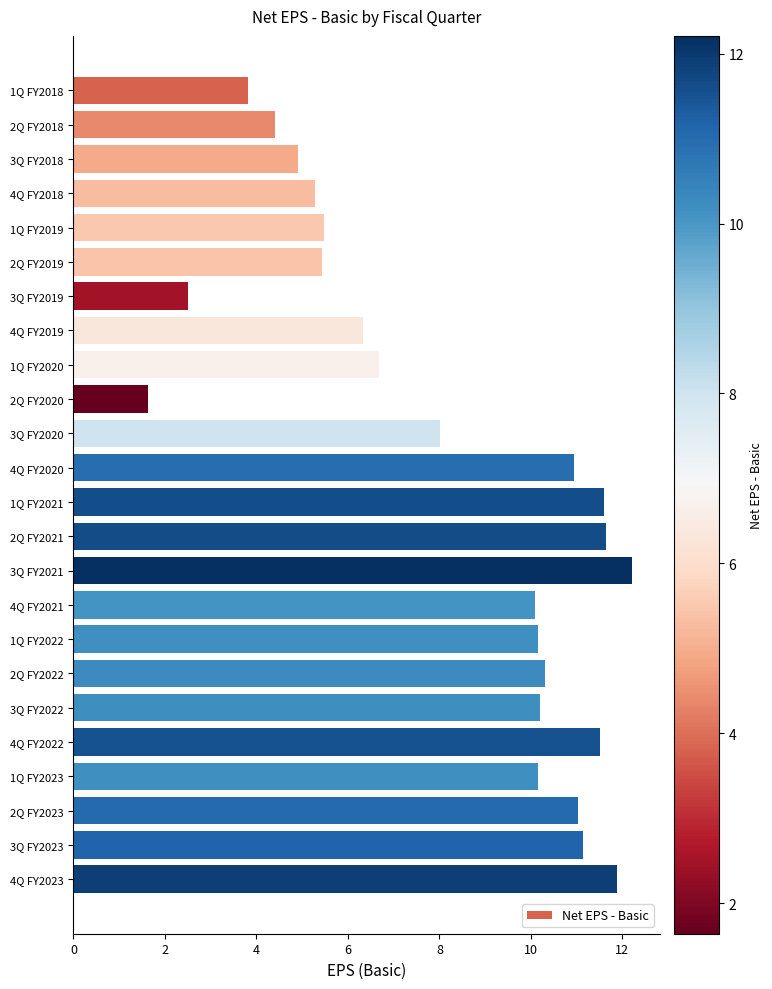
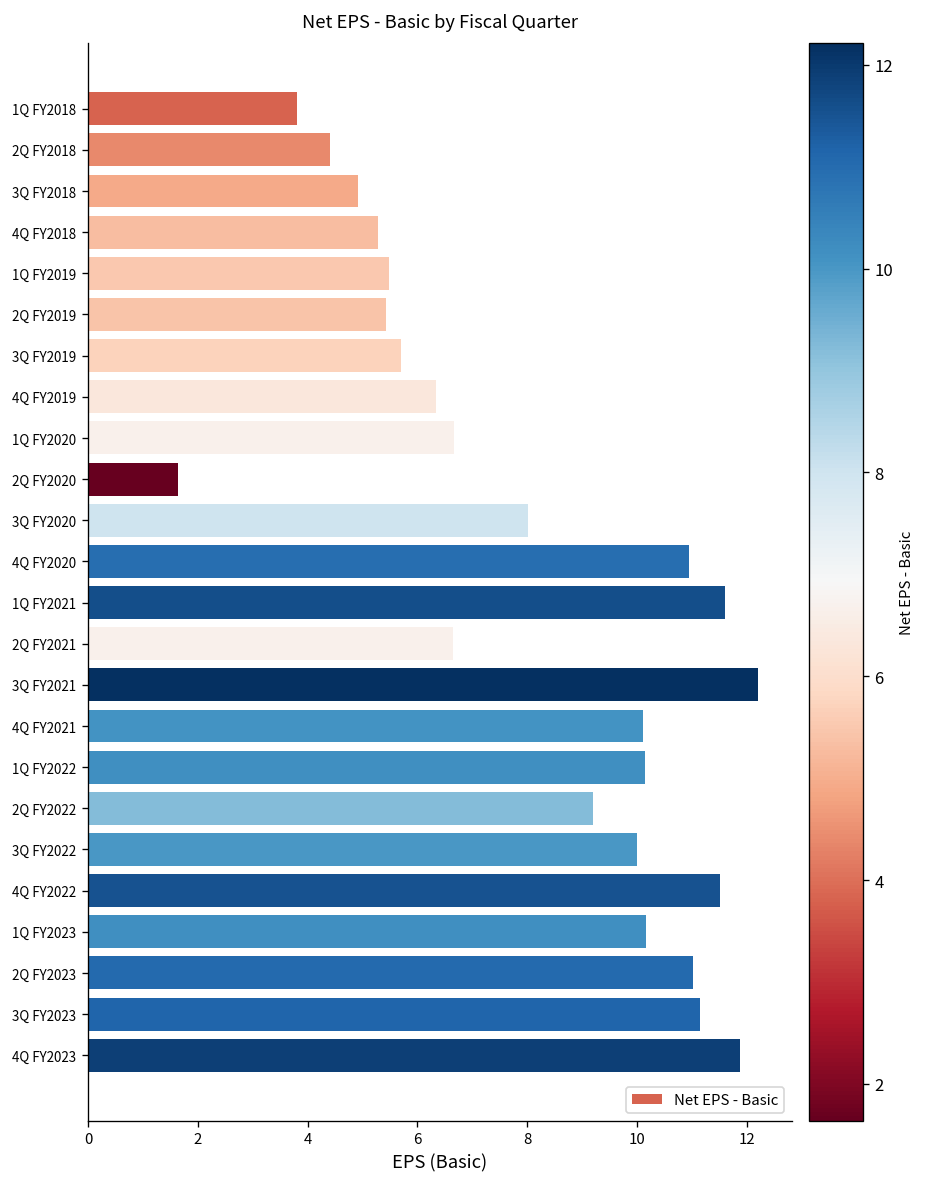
  {
    "1Q FY2018": 3.8,
    "2Q FY2018": 4.4,
    "3Q FY2018": 4.9,
    "4Q FY2018": 5.3,
    "1Q FY2019": 5.5,
    "2Q FY2019": 5.4,
-   "3Q FY2019": 2.5,
+   "3Q FY2019": 5.7,
    "4Q FY2019": 6.3,
    "1Q FY2020": 6.7,
    "2Q FY2020": 1.6,
    "3Q FY2020": 8.0,
    "4Q FY2020": 10.9,
    "1Q FY2021": 11.6,
-   "2Q FY2021": 11.7,
+   "2Q FY2021": 6.7,
    "3Q FY2021": 12.2,
    "4Q FY2021": 10.1,
    "1Q FY2022": 10.2,
-   "2Q FY2022": 10.3,
-   "3Q FY2022": 10.2,
+   "2Q FY2022": 9.2,
+   "3Q FY2022": 10.0,
    "4Q FY2022": 11.5,
    "1Q FY2023": 10.2,
    "2Q FY2023": 11.0,
    "3Q FY2023": 11.2,
    "4Q FY2023": 11.9
  }
